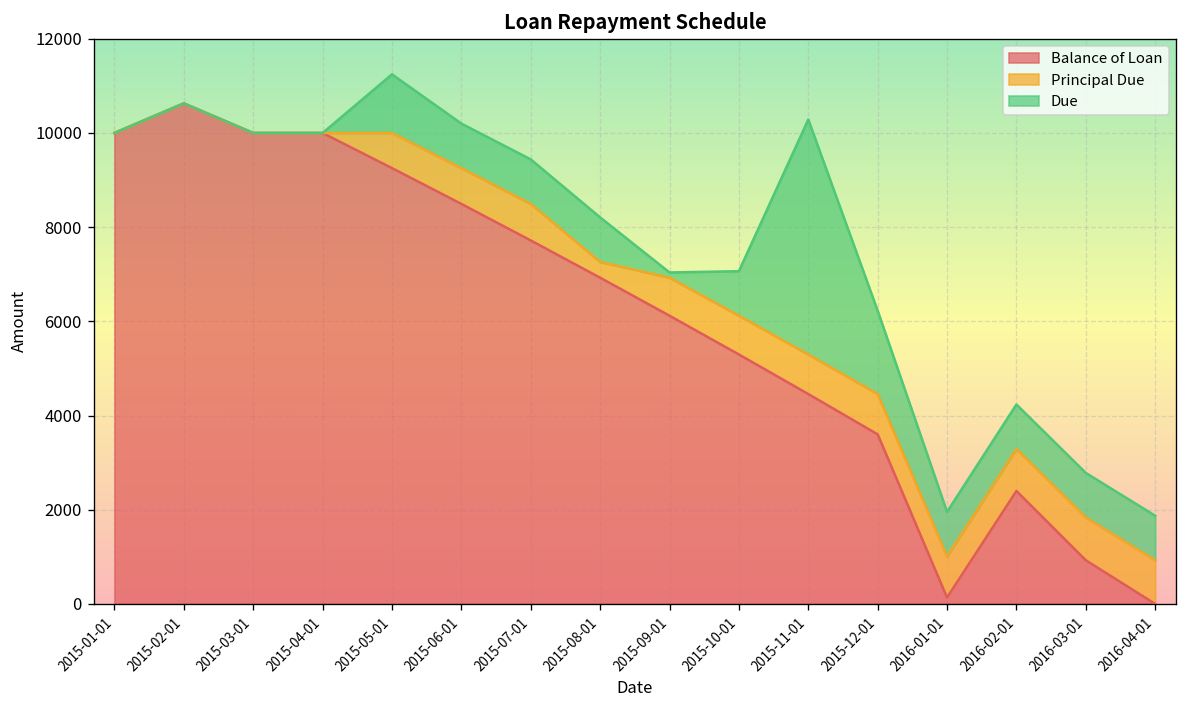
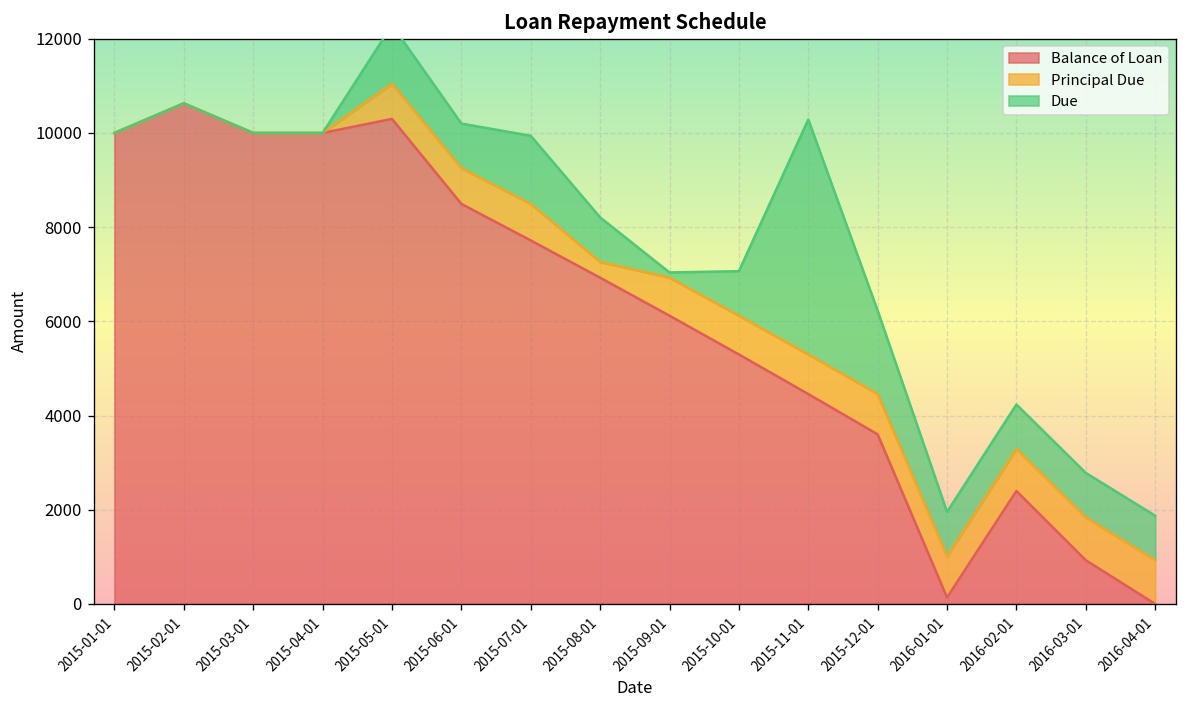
  {
    "Balance of Loan": {
-     "2015-05-01": 9300,
+     "2015-05-01": 10300,
      "2015-06-01": 8500,
      "2015-07-01": 7700,
      "2015-08-01": 6900,
      "2015-09-01": 6100,
      "2015-10-01": 5300,
      "2015-11-01": 4500,
      "2015-12-01": 3600,
      "2016-01-01": 100,
      "2016-02-01": 2400,
      "2016-03-01": 900,
      "2016-04-01": 0
    },
    "Principal Due": {
      "2015-05-01": 700,
      "2015-06-01": 800,
      "2015-07-01": 800,
      "2015-08-01": 300,
      "2015-09-01": 800,
      "2015-10-01": 800,
      "2015-11-01": 800,
      "2015-12-01": 900,
      "2016-01-01": 900,
      "2016-02-01": 900,
      "2016-03-01": 900,
      "2016-04-01": 900
    },
    "Due": {
      "2015-06-01": 900,
-     "2015-07-01": 900,
+     "2015-07-01": 1400,
      "2015-08-01": 900,
      "2015-09-01": 100,
      "2015-10-01": 900,
      "2015-11-01": 5000,
      "2015-12-01": 1800,
      "2016-01-01": 900,
      "2016-02-01": 900,
      "2016-03-01": 900,
      "2016-04-01": 900
    }
  }
